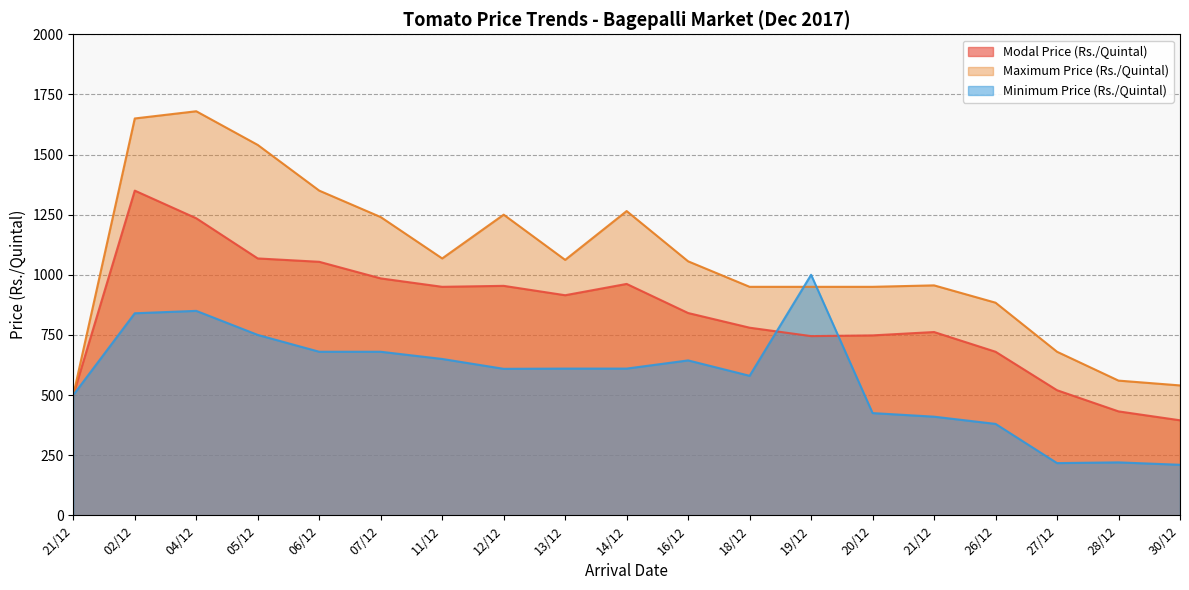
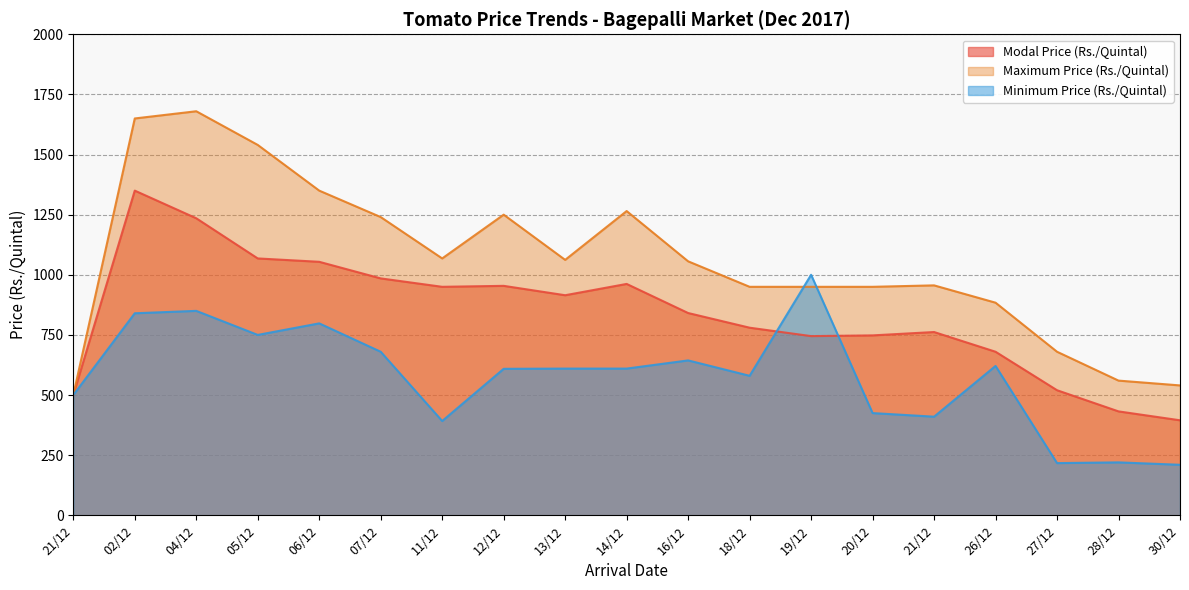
  {
    "Minimum Price (Rs./Quintal)": {
      "02/12": 840,
      "04/12": 850,
      "05/12": 750,
-     "06/12": 680,
+     "06/12": 800,
      "07/12": 680,
-     "11/12": 650,
+     "11/12": 390,
      "12/12": 610,
      "13/12": 610,
      "14/12": 610,
      "16/12": 640,
      "18/12": 580,
      "19/12": 1000,
      "20/12": 430,
-     "26/12": 380,
+     "26/12": 620,
      "27/12": 220,
      "28/12": 220,
      "30/12": 210
    }
  }
